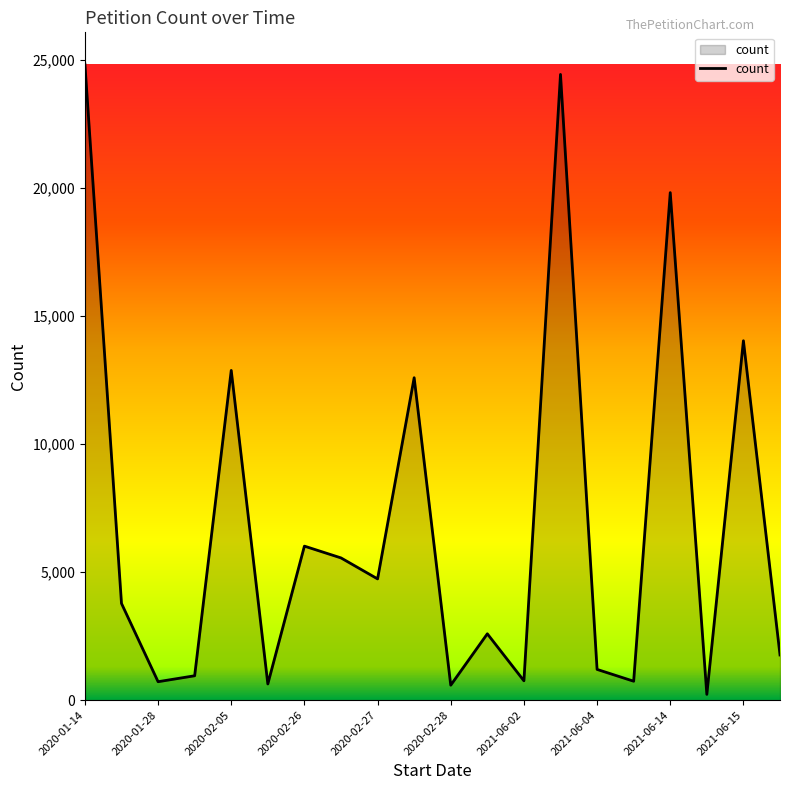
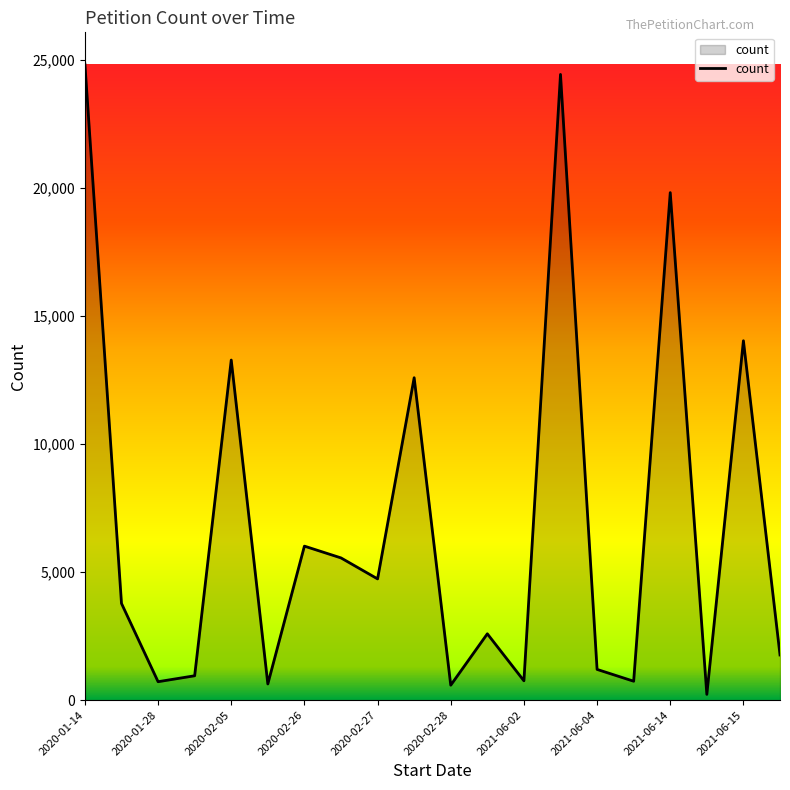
  {
    "2020-01-14": "24,800",
-   "2020-02-05": "12,900",
+   "2020-02-05": "13,300",
    "2020-02-27": "4,700"
  }
